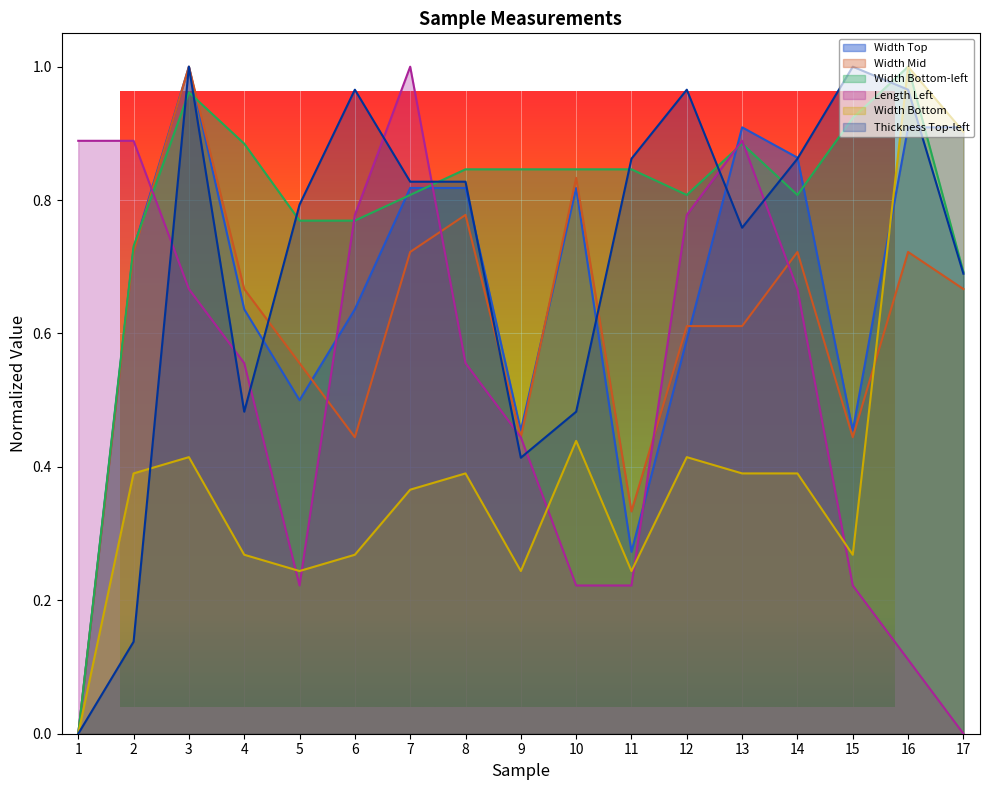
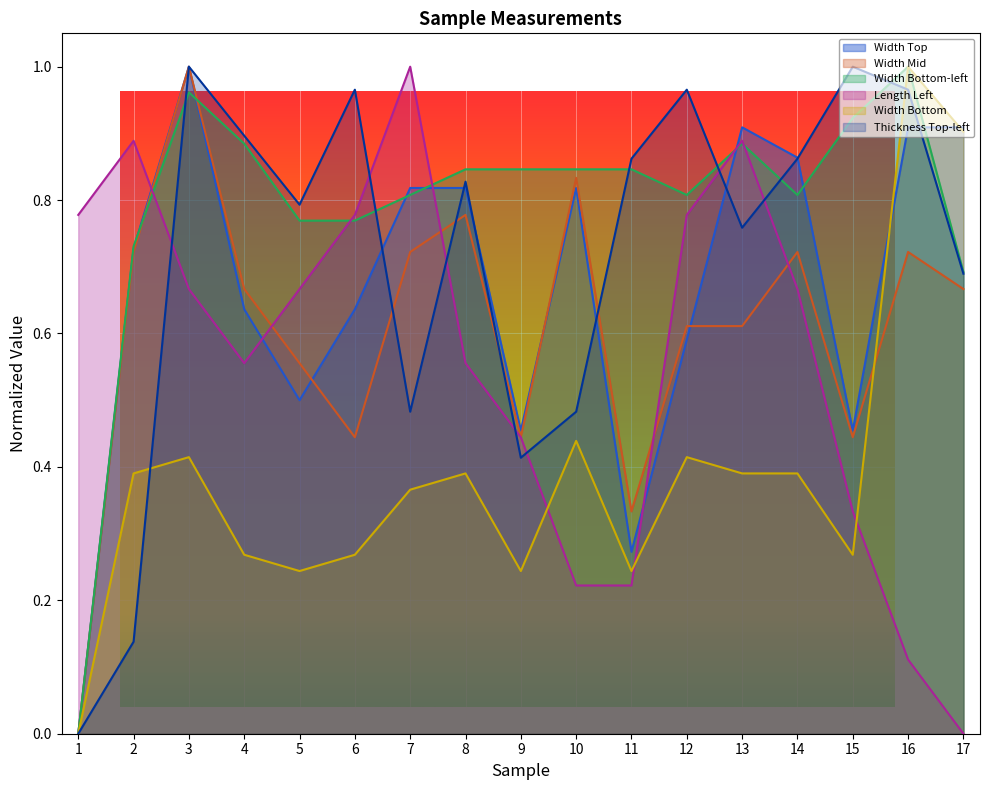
  {
    "Sample Measurements": {
      "Width Top": {
        "4": 0.64,
        "5": 0.50,
        "6": 0.64,
        "7": 0.82,
        "8": 0.82,
        "9": 0.45,
        "10": 0.82,
        "11": 0.27,
        "12": 0.59,
        "13": 0.91,
        "15": 0.45
      },
      "Width Bottom-left": {
        "3": 0.96,
        "4": 0.88,
        "5": 0.77,
        "6": 0.77,
        "7": 0.81,
        "8": 0.85,
        "9": 0.85,
        "10": 0.85,
        "11": 0.85,
        "12": 0.81,
        "13": 0.88,
        "14": 0.81
      },
      "Length Left": {
-       "1": 0.89,
+       "1": 0.78,
        "2": 0.89,
        "3": 0.67,
        "4": 0.56,
-       "5": 0.22,
+       "5": 0.67,
        "6": 0.78,
        "7": 1.00,
        "8": 0.56,
        "10": 0.22,
        "11": 0.22,
        "12": 0.78,
        "13": 0.89,
        "14": 0.67,
-       "15": 0.22,
+       "15": 0.33,
        "16": 0.11,
        "17": 0.00
      },
      "Thickness Top-left": {
        "2": 0.14,
-       "4": 0.48,
+       "4": 0.90,
        "5": 0.79,
        "6": 0.97,
-       "7": 0.83,
+       "7": 0.48,
        "8": 0.83,
        "9": 0.41,
        "10": 0.48,
        "11": 0.86,
        "12": 0.97,
        "13": 0.76
      }
    }
  }
